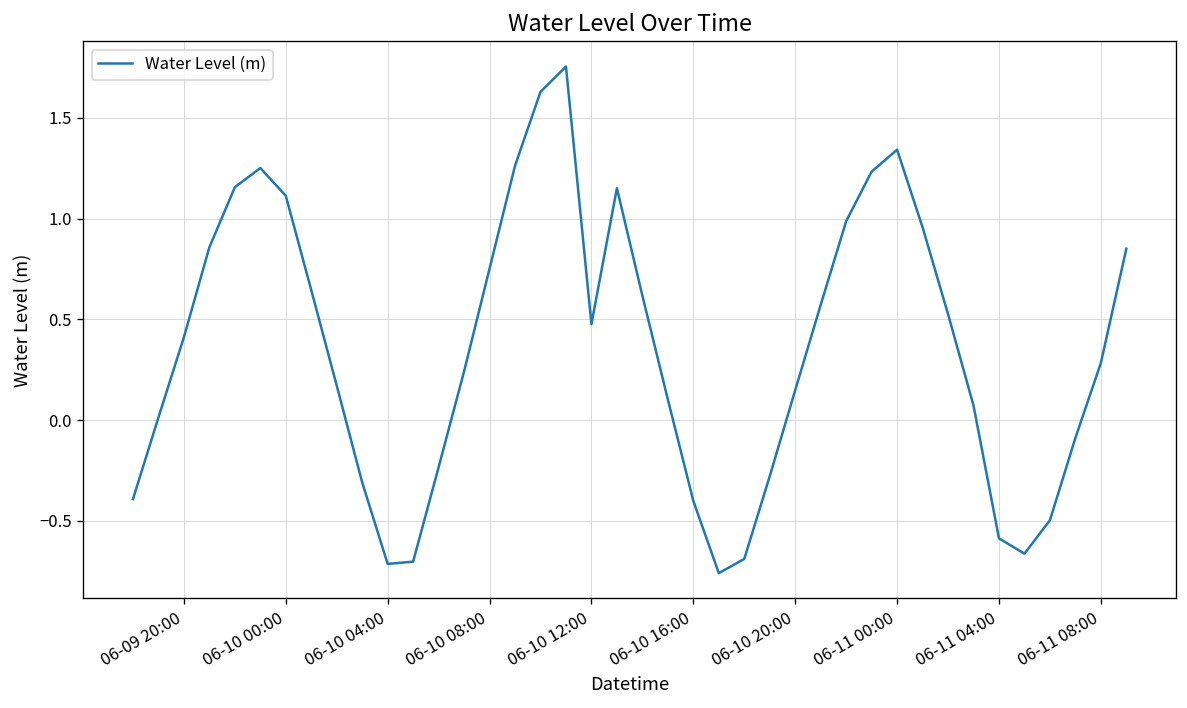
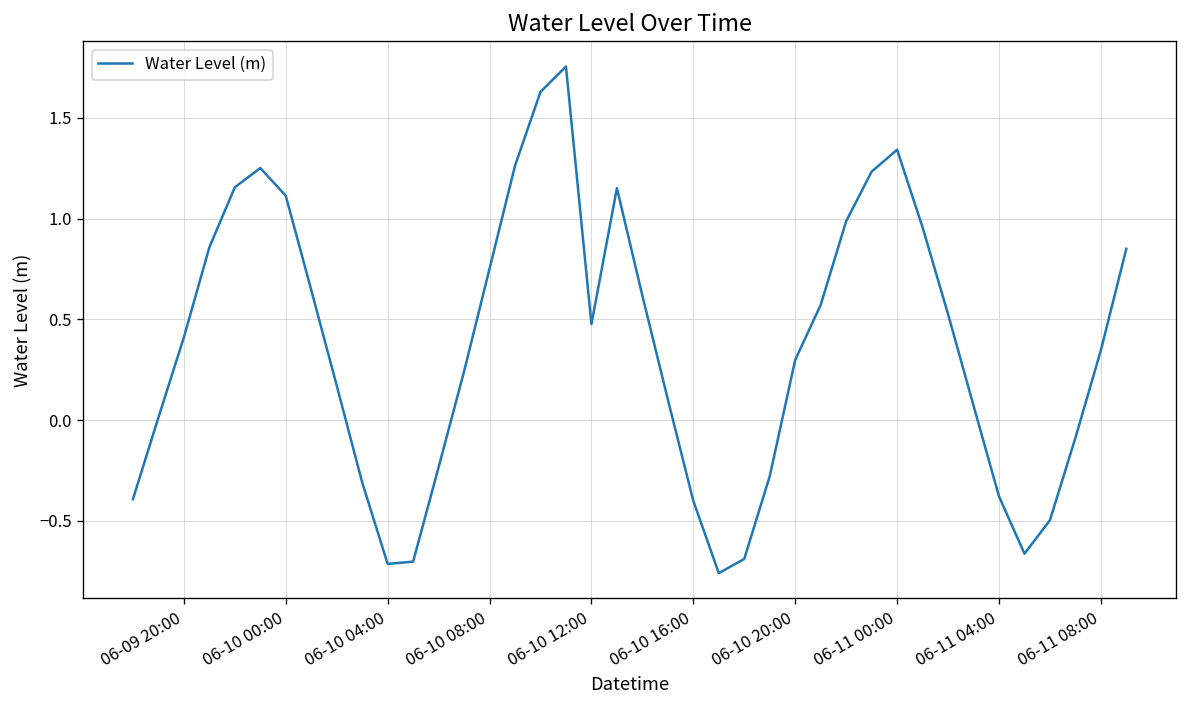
  {
    "06-09 20:00": 0.41,
    "06-10 00:00": 1.11,
    "06-10 04:00": -0.71,
    "06-10 08:00": 0.75,
    "06-10 12:00": 0.48,
    "06-10 16:00": -0.40,
-   "06-10 20:00": 0.15,
+   "06-10 20:00": 0.30,
    "06-11 00:00": 1.34,
-   "06-11 04:00": -0.59,
-   "06-11 08:00": 0.28
+   "06-11 04:00": -0.38,
+   "06-11 08:00": 0.35
  }
